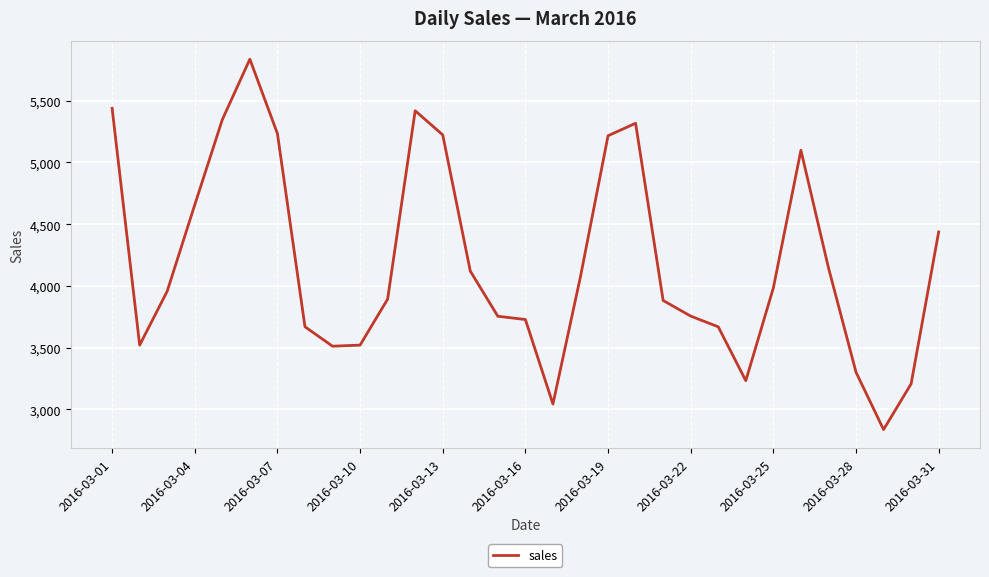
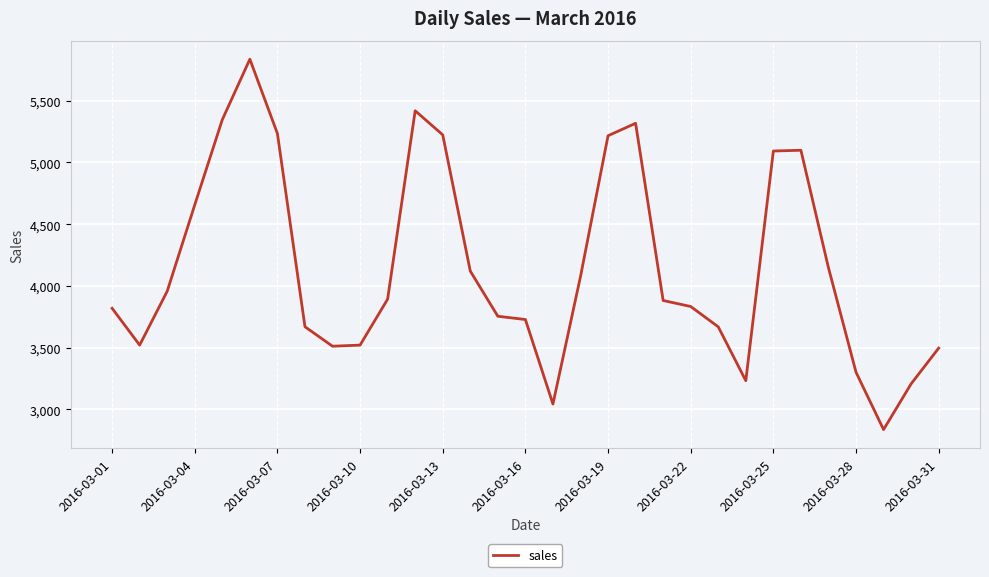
  {
-   "2016-03-01": "5,440",
+   "2016-03-01": "3,820",
    "2016-03-04": "4,660",
    "2016-03-07": "5,230",
    "2016-03-10": "3,520",
    "2016-03-13": "5,220",
    "2016-03-16": "3,730",
    "2016-03-19": "5,220",
-   "2016-03-22": "3,750",
-   "2016-03-25": "3,980",
+   "2016-03-22": "3,830",
+   "2016-03-25": "5,090",
    "2016-03-28": "3,300",
-   "2016-03-31": "4,440"
+   "2016-03-31": "3,500"
  }
